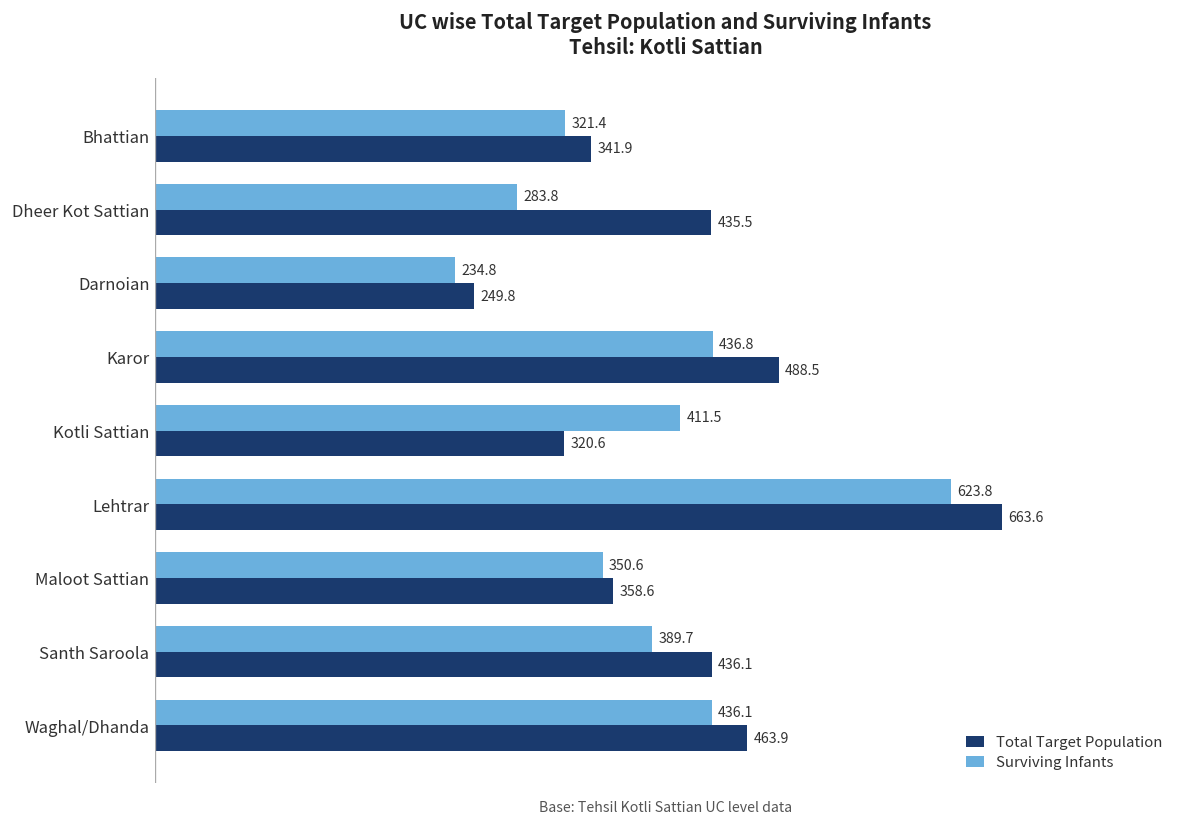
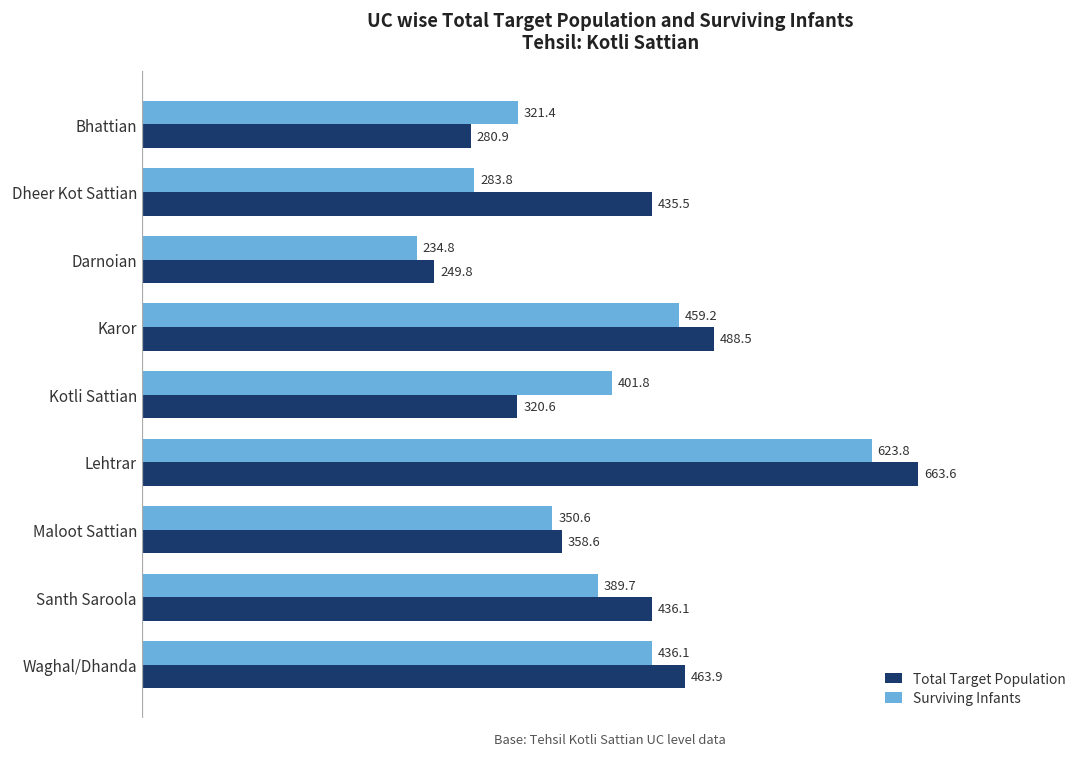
  {
    "Total Target Population": {
-     "Bhattian": 341.9,
+     "Bhattian": 280.9,
      "Dheer Kot Sattian": 435.5,
      "Darnoian": 249.8,
      "Karor": 488.5,
      "Kotli Sattian": 320.6,
      "Lehtrar": 663.6,
      "Maloot Sattian": 358.6,
      "Santh Saroola": 436.1,
      "Waghal/Dhanda": 463.9
    },
    "Surviving Infants": {
      "Bhattian": 321.4,
      "Dheer Kot Sattian": 283.8,
      "Darnoian": 234.8,
-     "Karor": 436.8,
-     "Kotli Sattian": 411.5,
+     "Karor": 459.2,
+     "Kotli Sattian": 401.8,
      "Lehtrar": 623.8,
      "Maloot Sattian": 350.6,
      "Santh Saroola": 389.7,
      "Waghal/Dhanda": 436.1
    }
  }
